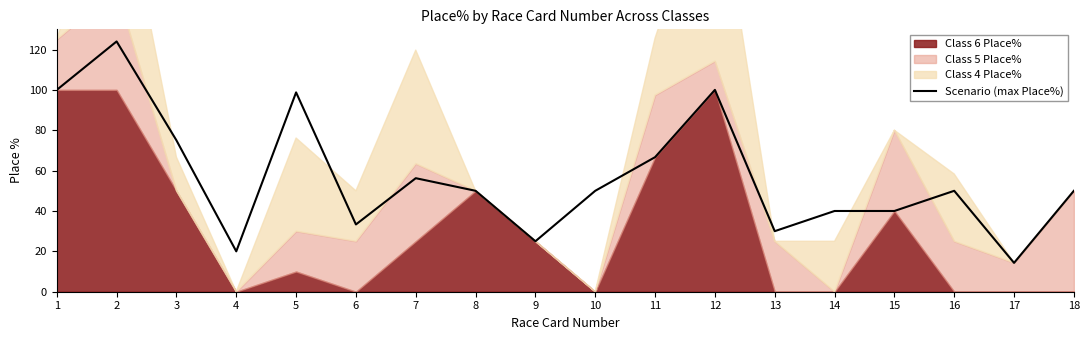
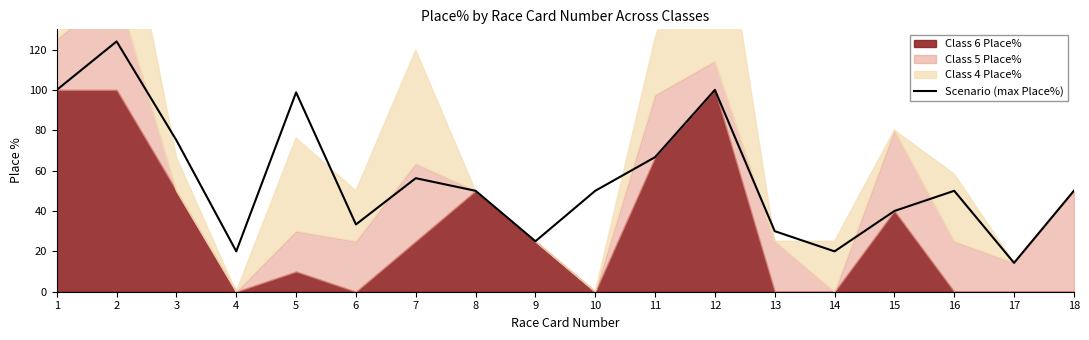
  {
    "Scenario (max Place%)": {
      "2": 124,
      "3": 75,
      "4": 20,
      "5": 99,
      "6": 33,
      "7": 56,
      "10": 50,
      "13": 30,
-     "14": 40,
+     "14": 20,
      "16": 50
    },
    "Class 6 Place%": {
      "2": 100,
      "5": 10,
      "6": 0,
      "7": 25,
      "13": 0,
      "16": 0,
      "17": 0,
      "18": 0
    }
  }
